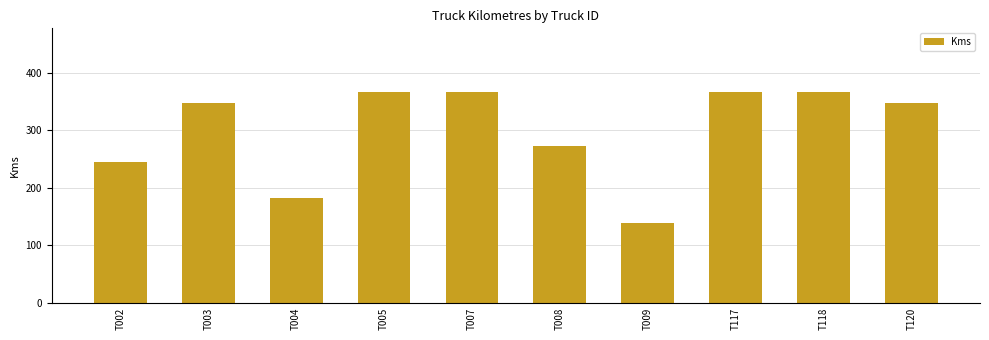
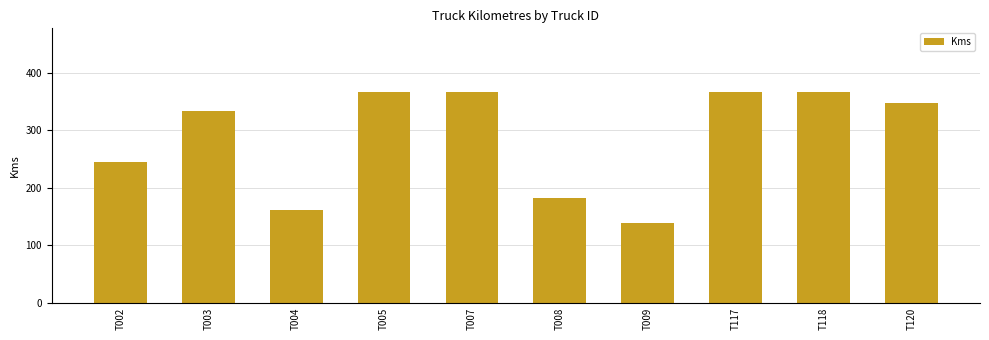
  {
    "T002": 240,
-   "T003": 350,
-   "T004": 180,
+   "T003": 330,
+   "T004": 160,
    "T005": 370,
    "T007": 370,
-   "T008": 270,
+   "T008": 180,
    "T009": 140,
    "T117": 370,
    "T118": 370,
    "T120": 350
  }
